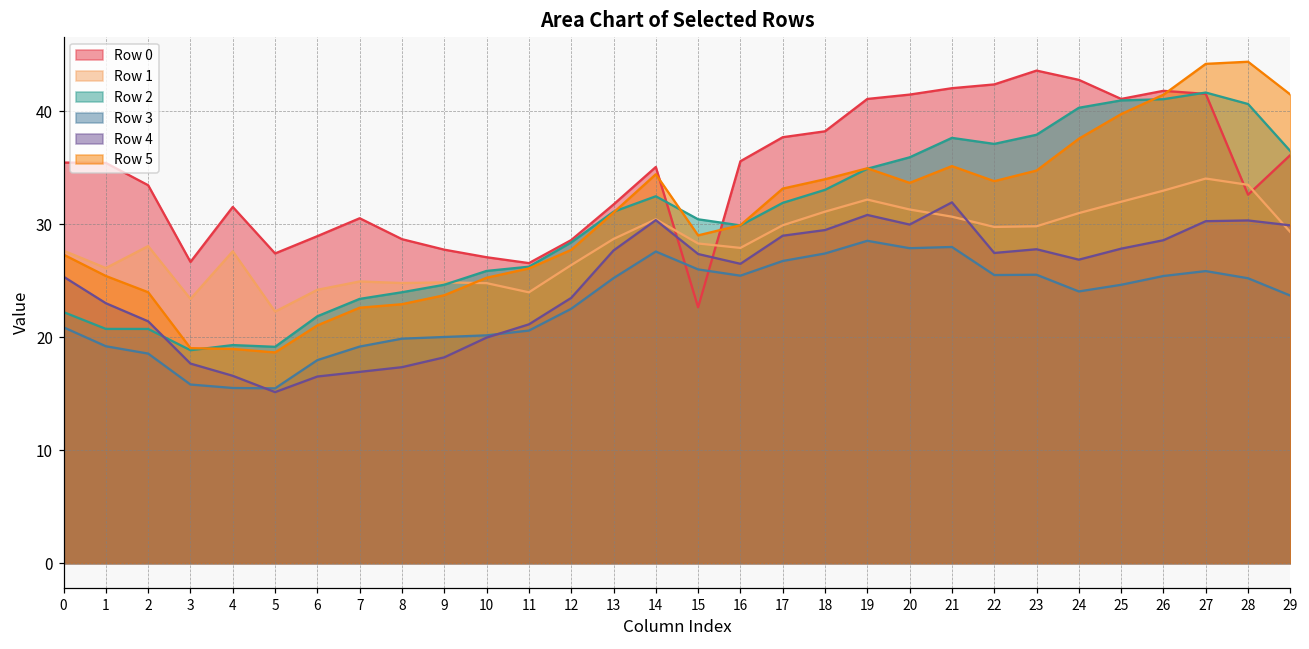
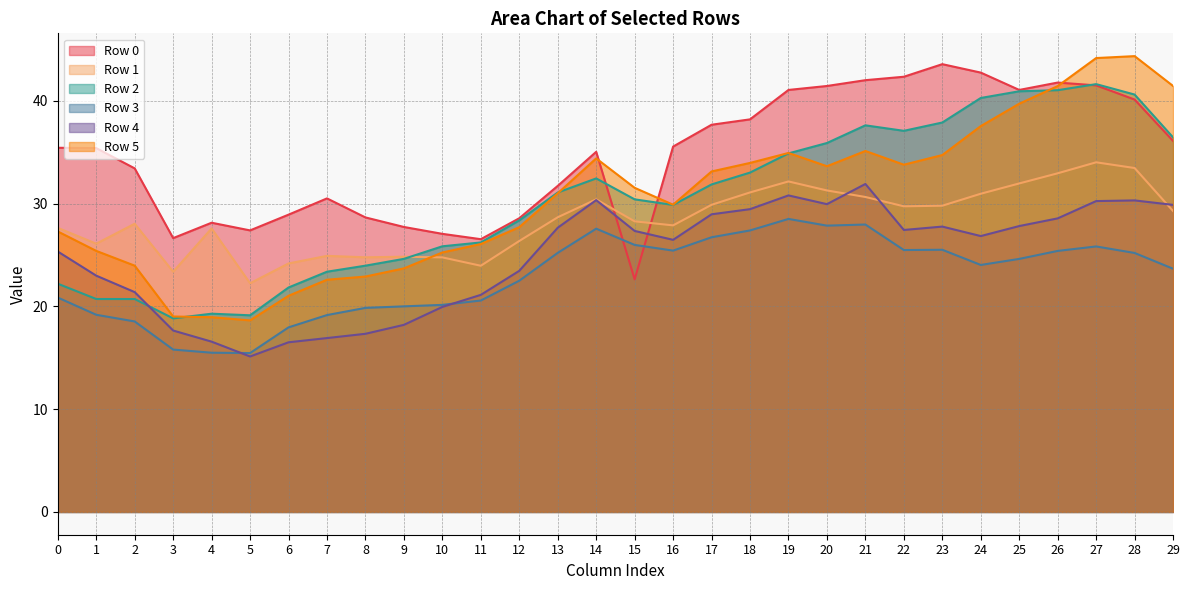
  {
    "Row 0": {
      "0": 35.4,
      "2": 33.4,
      "3": 26.7,
-     "4": 31.5,
+     "4": 28.2,
      "5": 27.4,
      "6": 28.9,
      "7": 30.5,
      "8": 28.7,
      "9": 27.7,
      "10": 27.1,
      "11": 26.5,
      "13": 31.7,
      "14": 35.1,
      "15": 22.6,
      "16": 35.6,
      "17": 37.7,
      "18": 38.2,
      "19": 41.1,
      "20": 41.5,
      "21": 42.0,
      "22": 42.4,
      "23": 43.6,
      "24": 42.8,
      "26": 41.8,
-     "28": 32.6,
+     "28": 40.1,
      "29": 36.1
    },
    "Row 1": {
      "0": 27.7,
      "1": 26.1,
      "2": 28.1,
      "3": 23.4,
      "4": 27.6,
      "5": 22.3,
      "6": 24.2,
      "7": 24.9,
      "8": 24.8,
      "10": 24.8,
      "11": 24.0,
      "12": 26.4,
      "13": 28.7,
      "15": 28.3,
      "16": 27.9,
      "17": 29.9,
      "18": 31.1,
      "19": 32.2,
      "20": 31.3,
      "21": 30.7,
      "22": 29.7,
      "23": 29.8,
      "24": 31.0,
      "25": 32.0,
      "26": 33.0,
      "27": 34.0,
      "28": 33.5,
      "29": 29.3
    },
    "Row 5": {
      "0": 27.3,
      "1": 25.4,
      "2": 24.0,
      "4": 19.0,
      "5": 18.6,
      "6": 21.0,
      "7": 22.6,
      "8": 22.9,
      "9": 23.7,
      "10": 25.3,
      "12": 27.7,
      "14": 34.4,
-     "15": 29.0,
+     "15": 31.5,
      "17": 33.1,
      "18": 34.0,
      "20": 33.7,
      "21": 35.1,
      "22": 33.8,
      "23": 34.7,
      "24": 37.6,
      "25": 39.7,
      "26": 41.5,
      "27": 44.2,
      "28": 44.4,
      "29": 41.5
    }
  }
